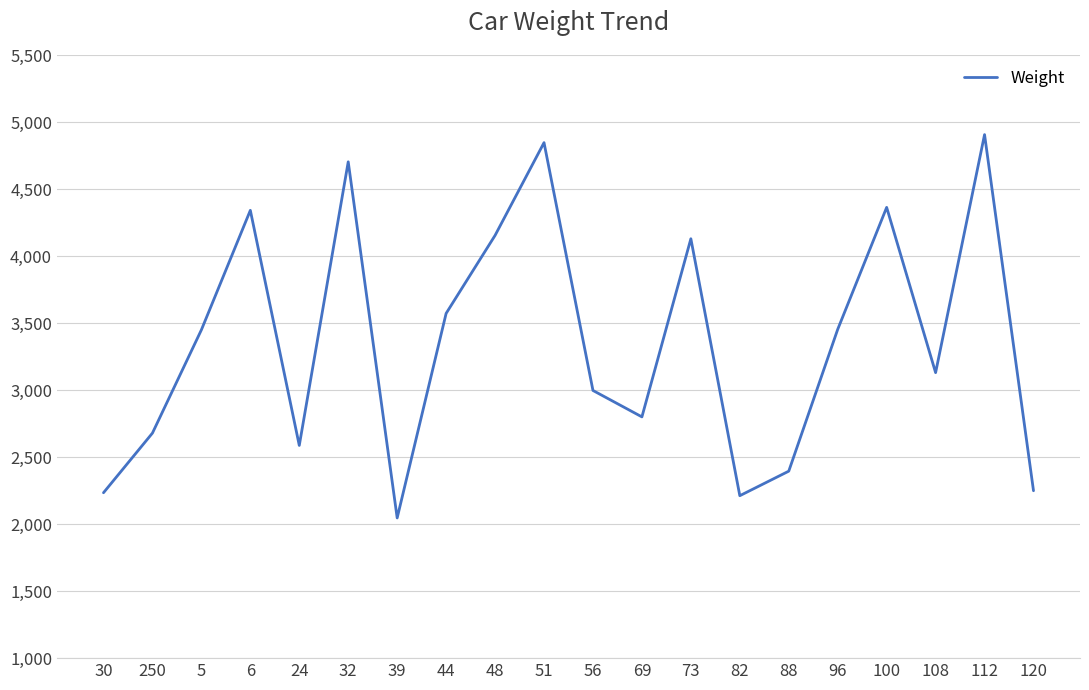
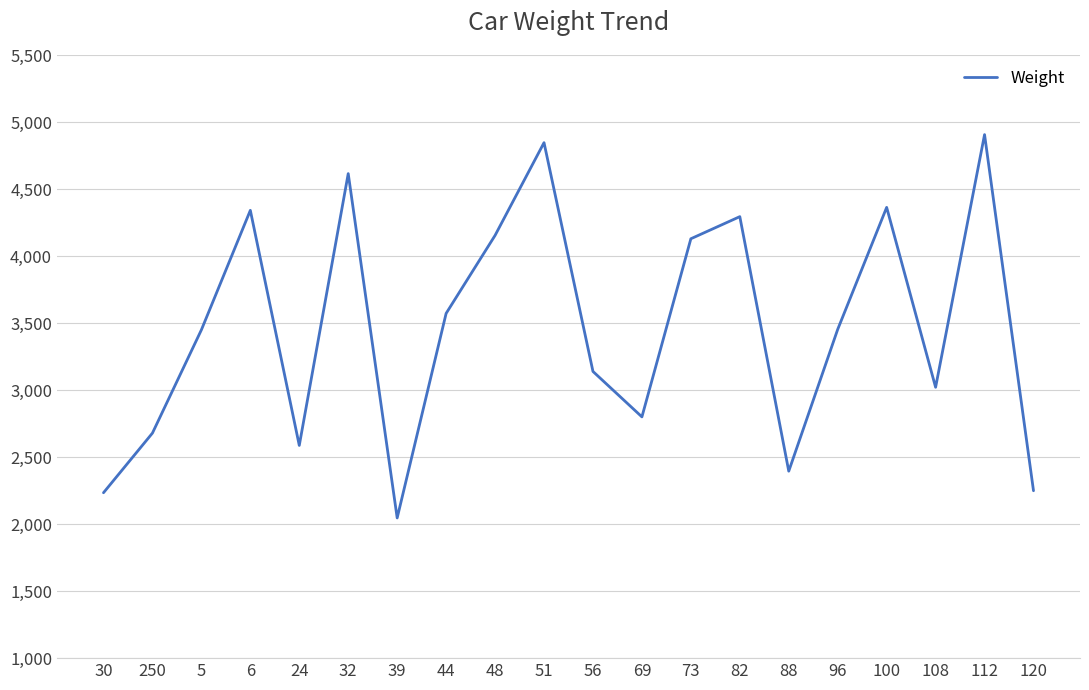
  {
    "30": "2,230",
    "250": "2,680",
    "5": "3,450",
    "6": "4,340",
    "24": "2,590",
-   "32": "4,700",
+   "32": "4,620",
    "39": "2,050",
    "44": "3,570",
    "48": "4,150",
    "51": "4,850",
-   "56": "3,000",
+   "56": "3,140",
    "69": "2,800",
    "73": "4,130",
-   "82": "2,210",
+   "82": "4,290",
    "88": "2,400",
    "96": "3,450",
    "100": "4,360",
-   "108": "3,130",
+   "108": "3,020",
    "112": "4,910",
    "120": "2,250"
  }
